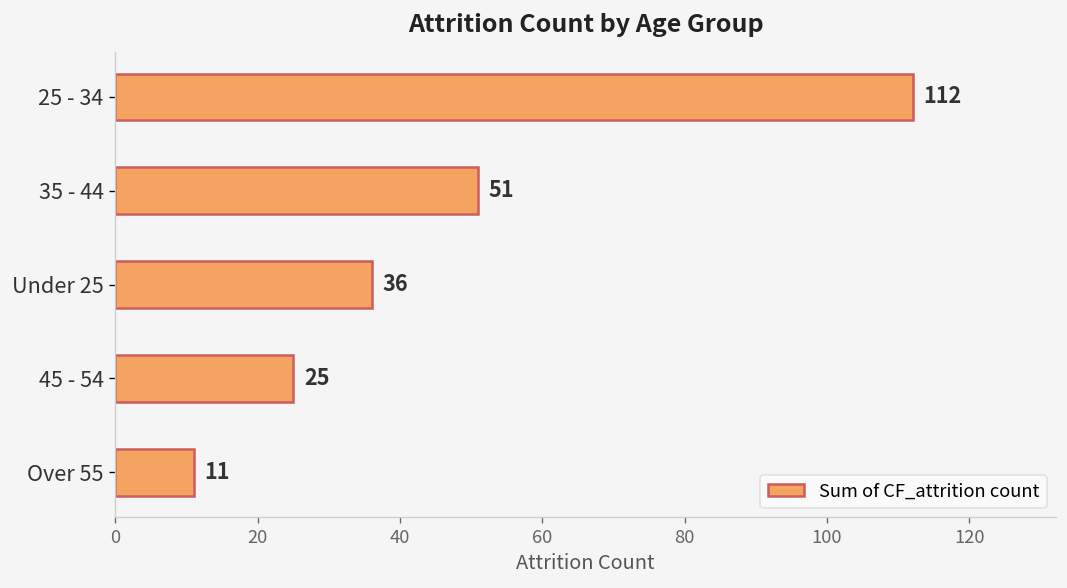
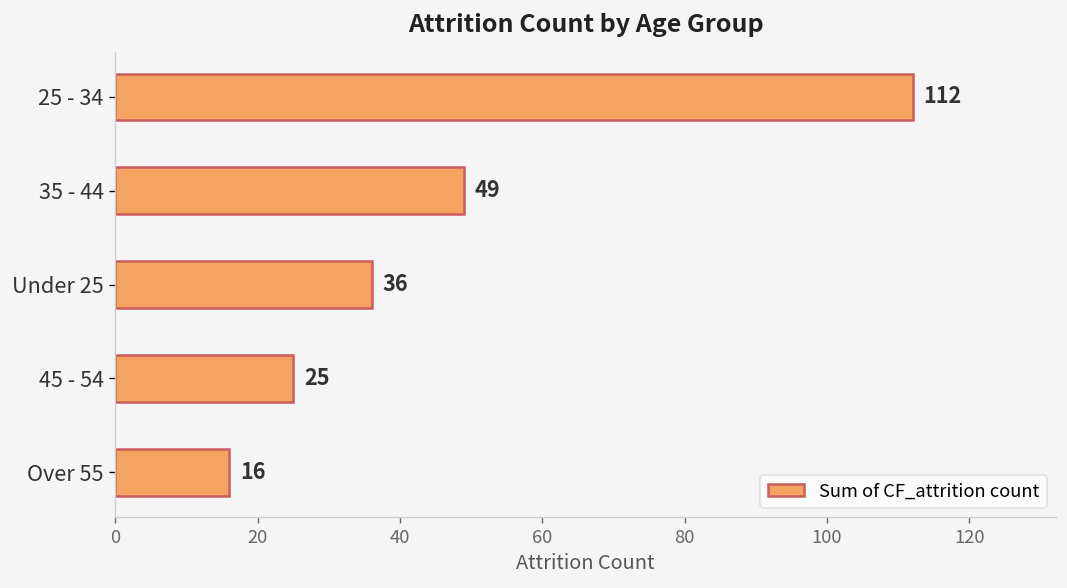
  {
    "25 - 34": 112,
-   "35 - 44": 51,
+   "35 - 44": 49,
    "Under 25": 36,
    "45 - 54": 25,
-   "Over 55": 11
+   "Over 55": 16
  }
